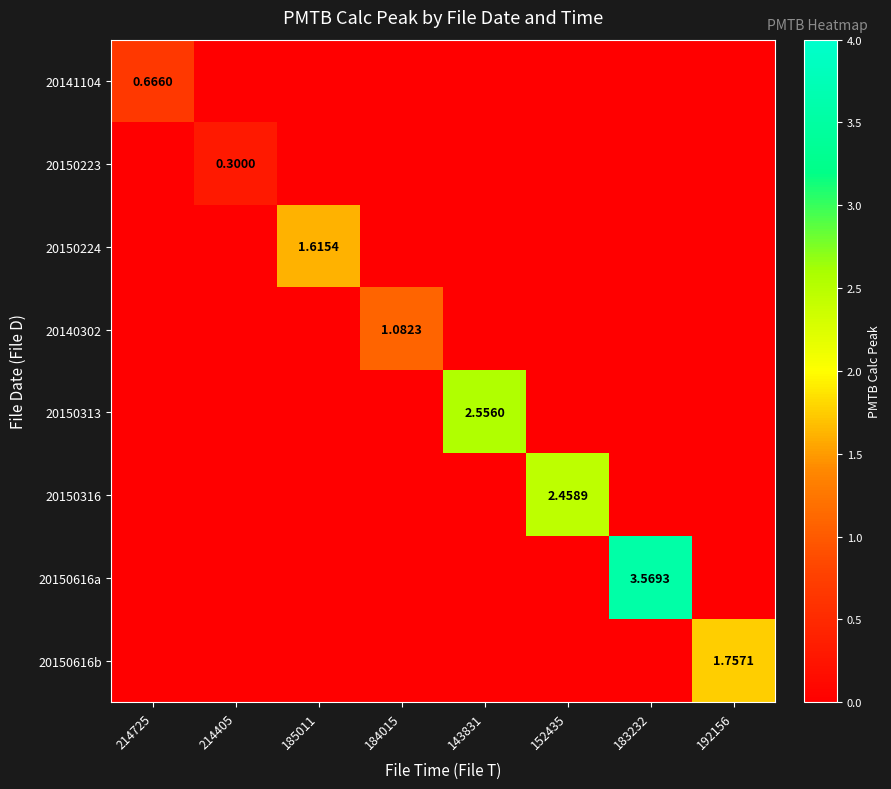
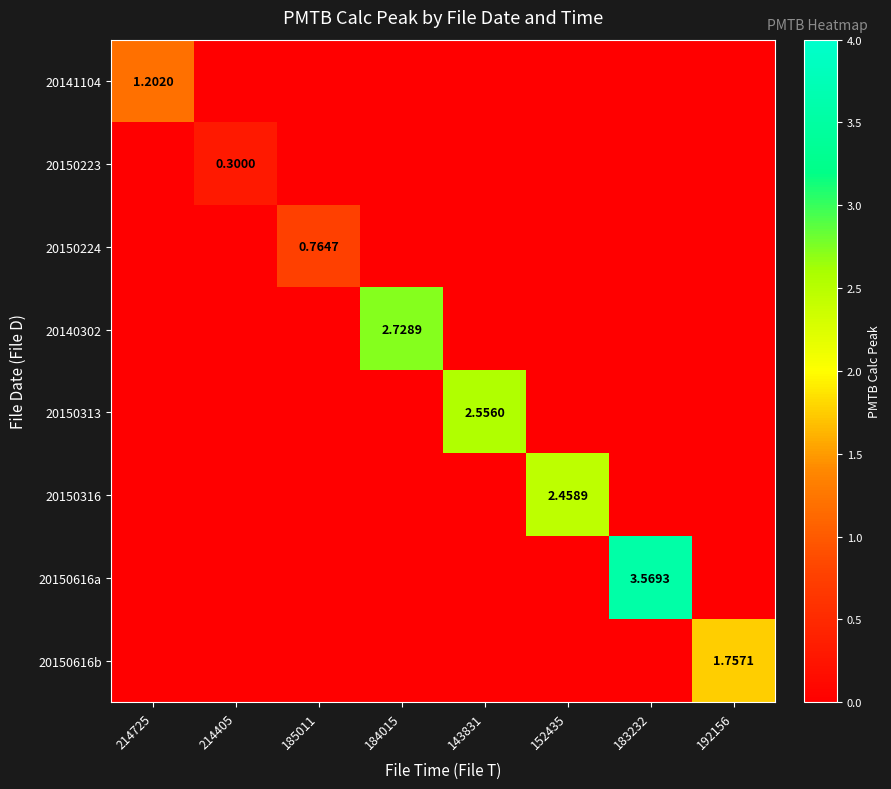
  {
    "20141104": {
-     "214725": 0.6660
+     "214725": 1.2020
    },
    "20150223": {
      "214405": 0.3000
    },
    "20150224": {
-     "185011": 1.6154
+     "185011": 0.7647
    },
    "20140302": {
-     "184015": 1.0823
+     "184015": 2.7289
    },
    "20150313": {
      "143831": 2.5560
    },
    "20150316": {
      "152435": 2.4589
    },
    "20150616a": {
      "183232": 3.5693
    },
    "20150616b": {
      "192156": 1.7571
    }
  }
